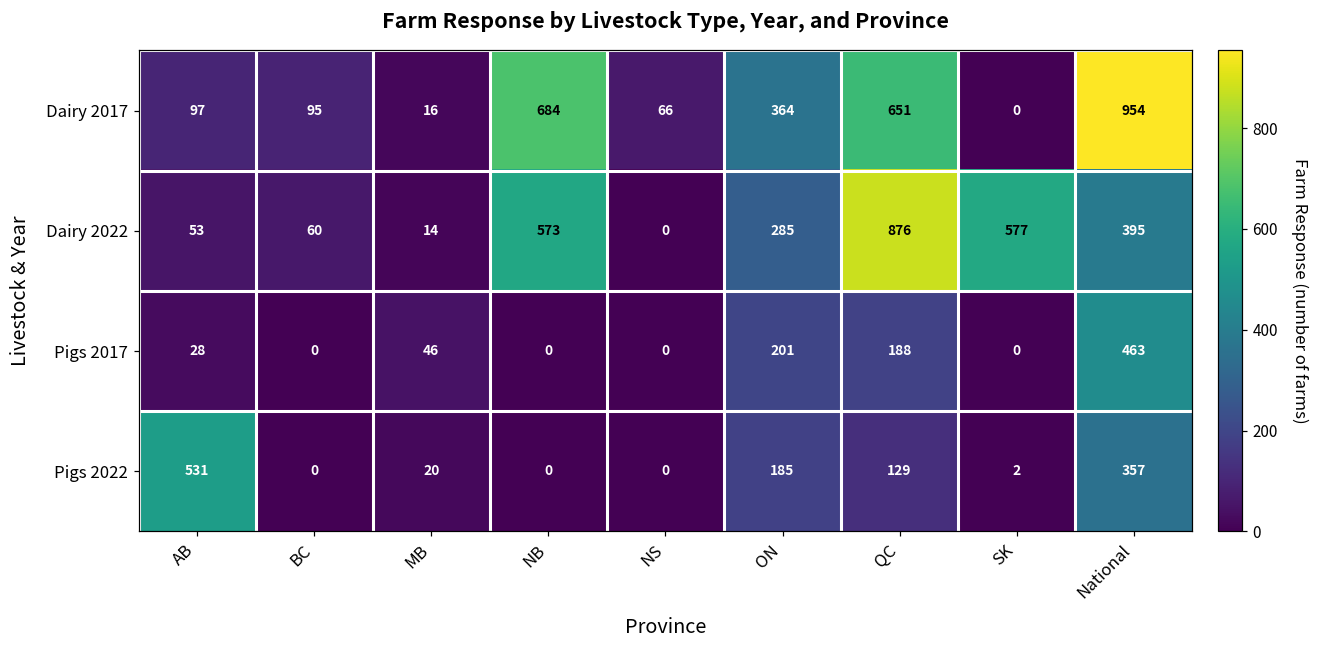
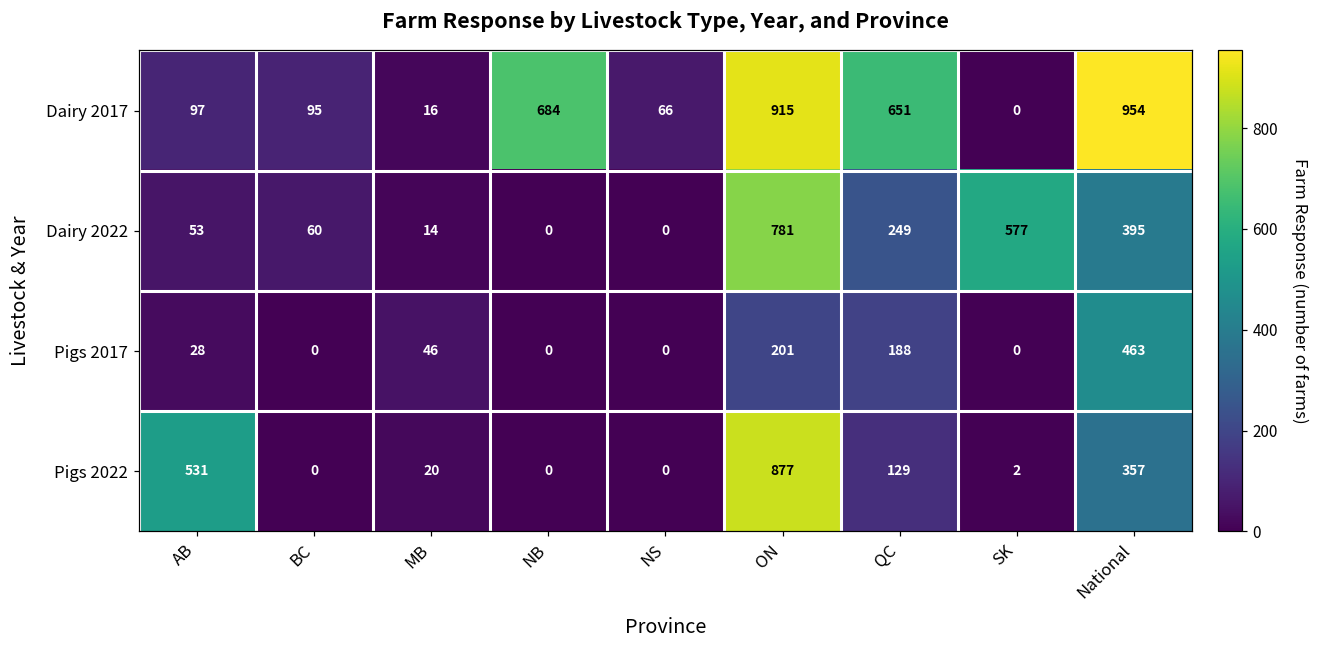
  {
    "Dairy 2017": {
      "AB": 97,
      "BC": 95,
      "MB": 16,
      "NB": 684,
      "NS": 66,
-     "ON": 364,
+     "ON": 915,
      "QC": 651,
      "SK": 0,
      "National": 954
    },
    "Dairy 2022": {
      "AB": 53,
      "BC": 60,
      "MB": 14,
-     "NB": 573,
+     "NB": 0,
      "NS": 0,
-     "ON": 285,
-     "QC": 876,
+     "ON": 781,
+     "QC": 249,
      "SK": 577,
      "National": 395
    },
    "Pigs 2017": {
      "AB": 28,
      "BC": 0,
      "MB": 46,
      "NB": 0,
      "NS": 0,
      "ON": 201,
      "QC": 188,
      "SK": 0,
      "National": 463
    },
    "Pigs 2022": {
      "AB": 531,
      "BC": 0,
      "MB": 20,
      "NB": 0,
      "NS": 0,
-     "ON": 185,
+     "ON": 877,
      "QC": 129,
      "SK": 2,
      "National": 357
    }
  }
